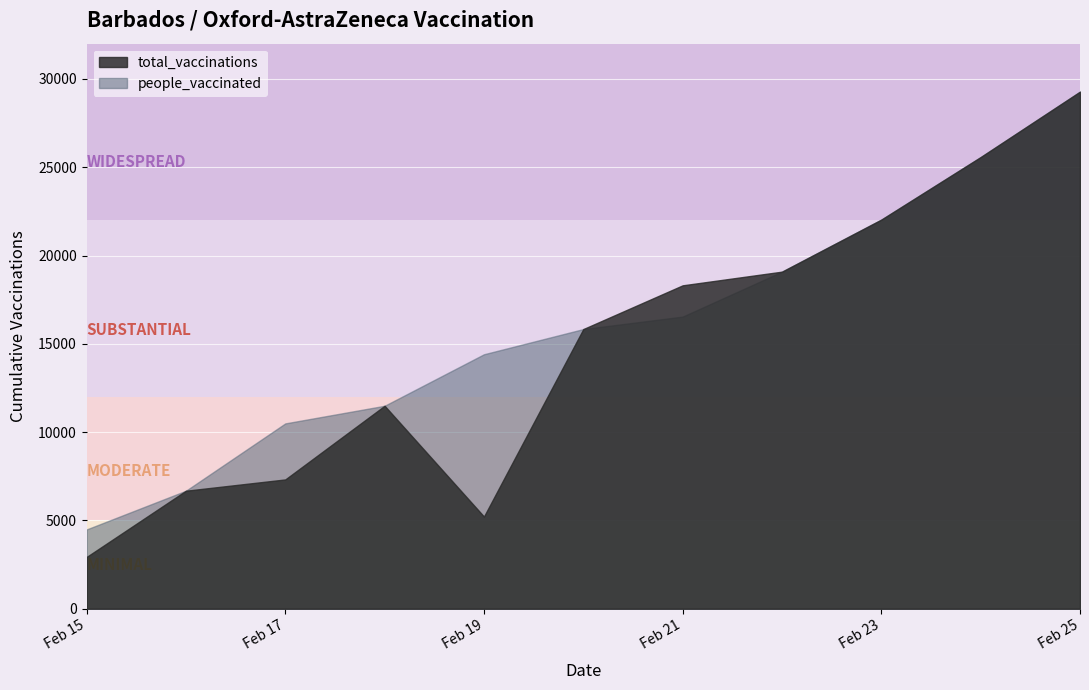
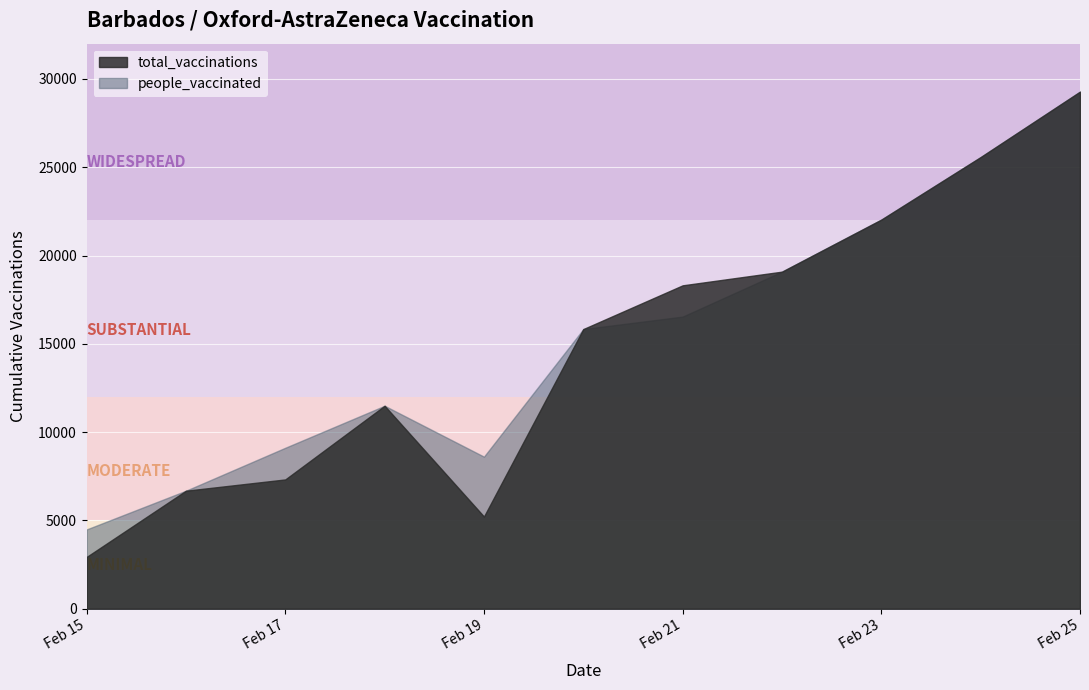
  {
    "total_vaccinations": {
      "Feb 15": 2900,
      "Feb 17": 7300,
      "Feb 19": 5200,
      "Feb 21": 18300
    },
    "people_vaccinated": {
      "Feb 15": 4500,
-     "Feb 17": 10500,
-     "Feb 19": 14400,
+     "Feb 17": 9100,
+     "Feb 19": 8600,
      "Feb 21": 16500
    }
  }
